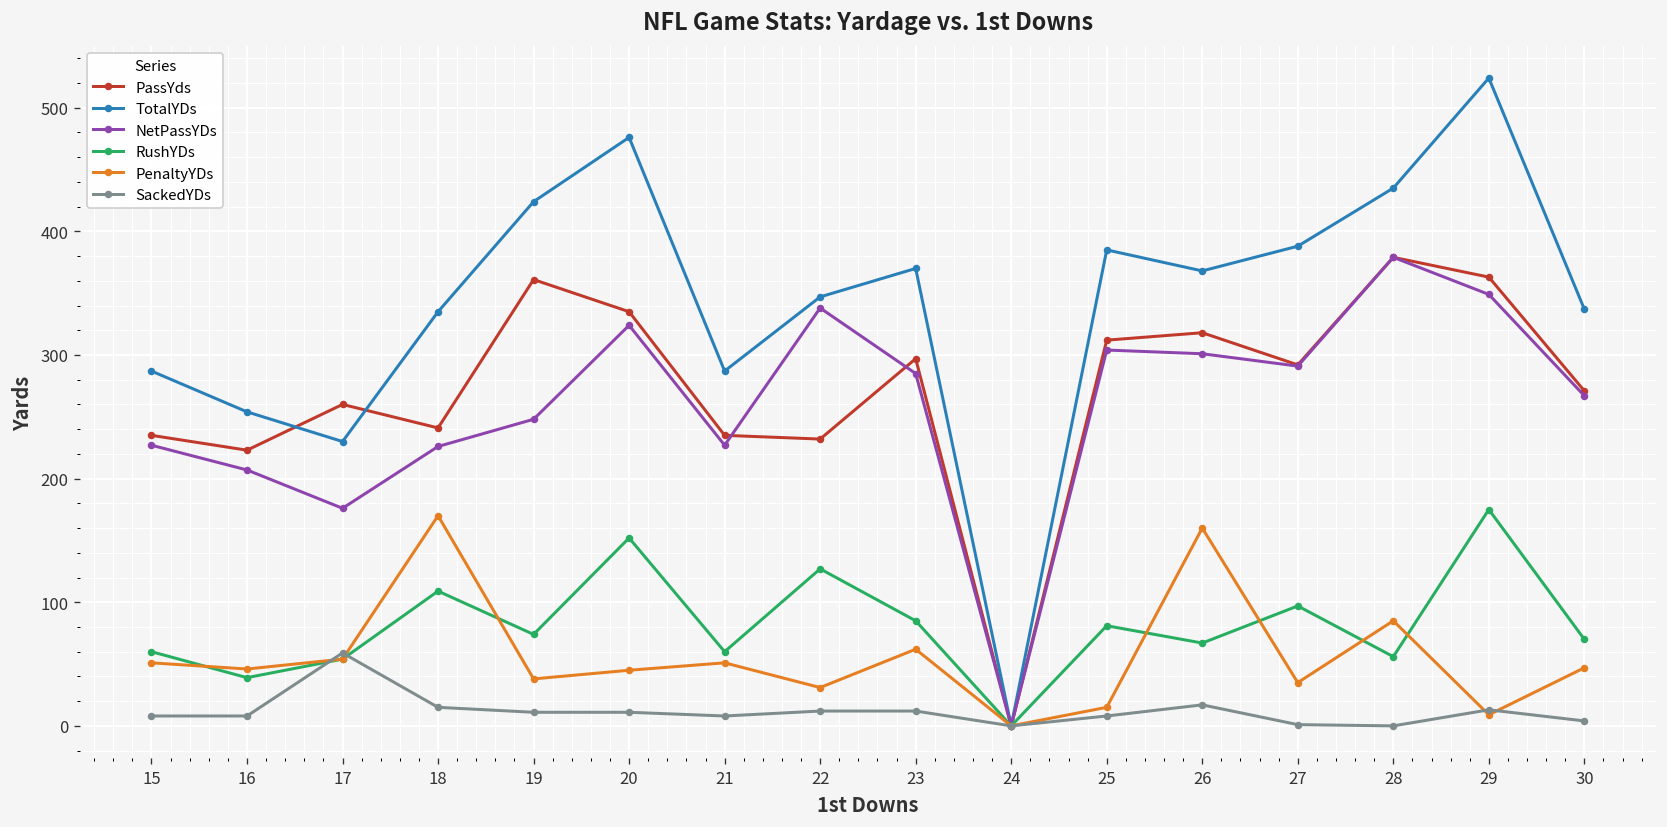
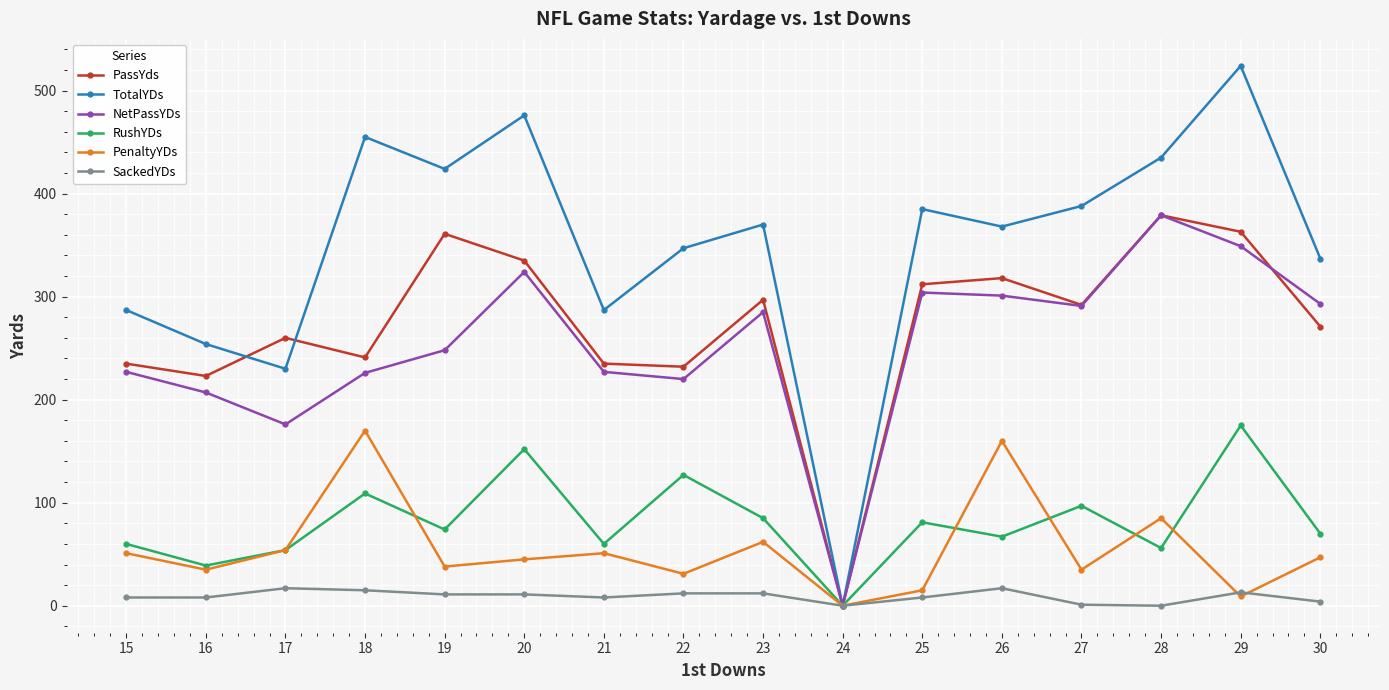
  {
    "PassYds": {
      "15": 235,
      "16": 223,
      "17": 260,
      "18": 241,
      "19": 361,
      "20": 335,
      "21": 235,
      "22": 232,
      "23": 297,
      "25": 312,
      "26": 318,
      "29": 363,
      "30": 271
    },
    "TotalYDs": {
      "15": 287,
      "16": 254,
      "17": 230,
-     "18": 335,
+     "18": 455,
      "19": 424,
      "20": 476,
      "21": 287,
      "22": 347,
      "23": 370,
      "25": 385,
      "26": 368,
      "27": 388,
      "28": 435,
      "29": 524,
      "30": 337
    },
    "NetPassYDs": {
      "15": 227,
      "16": 207,
      "17": 176,
      "18": 226,
      "19": 248,
      "20": 324,
      "21": 227,
-     "22": 338,
+     "22": 220,
      "23": 285,
      "25": 304,
      "26": 301,
      "29": 349,
-     "30": 267
+     "30": 293
    },
    "RushYDs": {
      "15": 60,
      "16": 39,
      "18": 109,
      "19": 74,
      "20": 152,
      "21": 60,
      "22": 127,
      "23": 85,
      "25": 81,
      "26": 67,
      "27": 97,
      "28": 56,
      "29": 175,
      "30": 70
    },
    "PenaltyYDs": {
      "15": 51,
-     "16": 46,
+     "16": 35,
      "18": 170,
      "19": 38,
      "20": 45,
      "21": 51,
      "22": 31,
      "23": 62,
      "25": 15,
      "26": 160,
      "27": 35,
      "28": 85,
      "29": 9,
      "30": 47
    },
    "SackedYDs": {
      "15": 8,
      "16": 8,
-     "17": 59,
+     "17": 17,
      "18": 15,
      "19": 11,
      "20": 11,
      "21": 8,
      "22": 12,
      "23": 12,
      "25": 8,
      "26": 17,
      "27": 1,
      "28": 0,
      "29": 13,
      "30": 4
    }
  }
